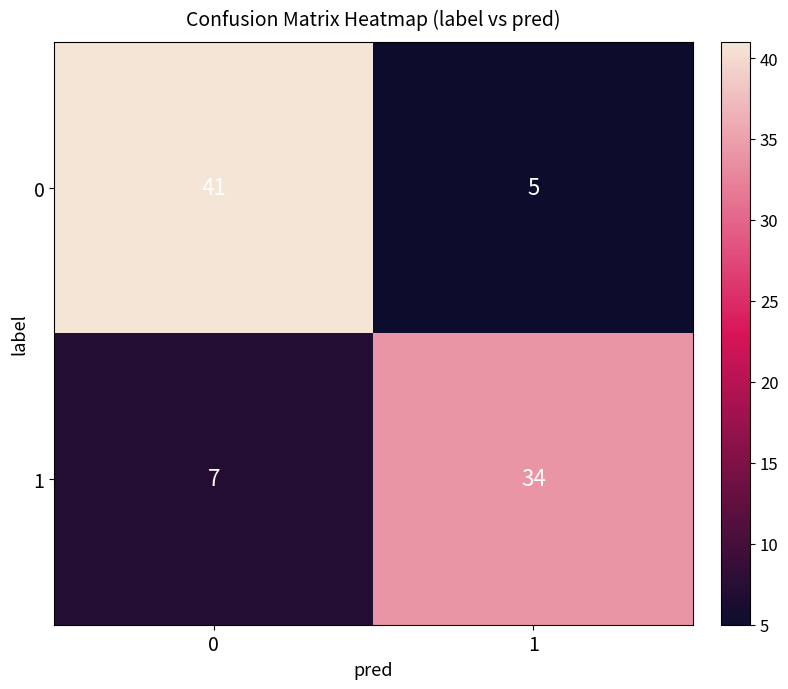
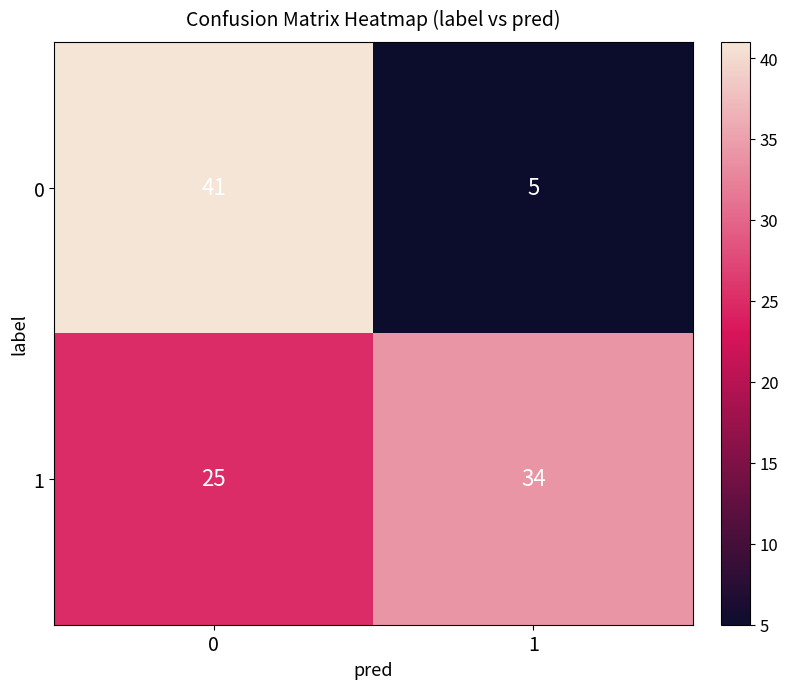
  {
    "0": {
      "1": 5
    },
    "1": {
-     "0": 7,
+     "0": 25,
      "1": 34
    }
  }
